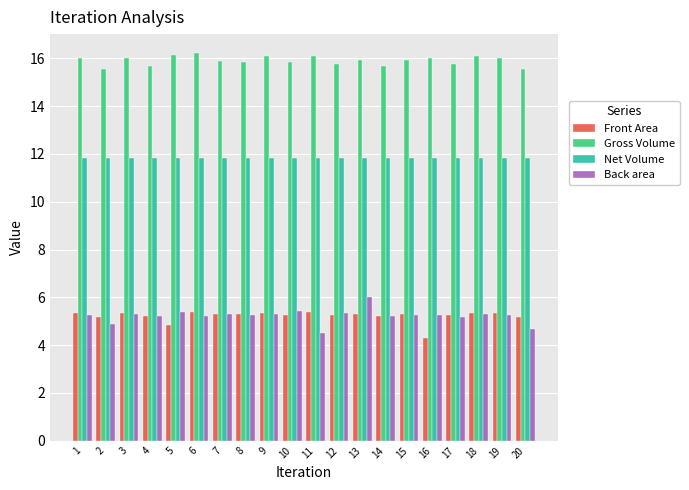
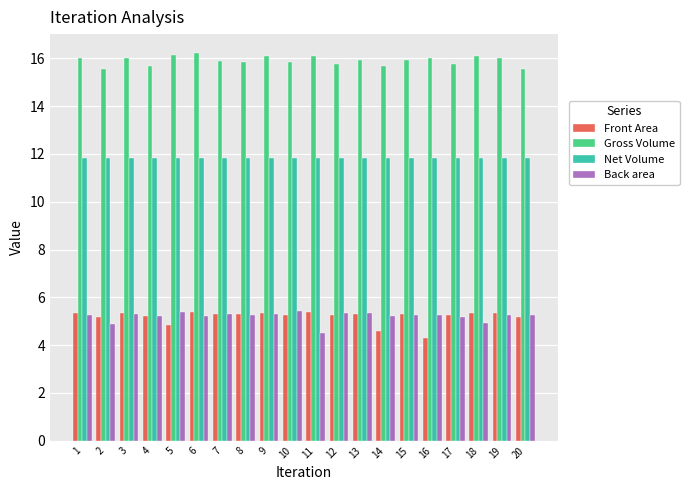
  {
    "Front Area": {
      "1": 5.3,
      "2": 5.2,
      "3": 5.3,
      "4": 5.2,
      "5": 4.8,
      "6": 5.4,
      "7": 5.3,
      "8": 5.3,
      "9": 5.4,
      "10": 5.3,
      "11": 5.4,
      "12": 5.3,
      "13": 5.3,
-     "14": 5.2,
+     "14": 4.6,
      "15": 5.3,
      "16": 4.3,
      "17": 5.3,
      "18": 5.4,
      "19": 5.3,
      "20": 5.2
    },
    "Back area": {
      "1": 5.3,
      "2": 4.9,
      "3": 5.3,
      "4": 5.2,
      "5": 5.4,
      "6": 5.2,
      "7": 5.3,
      "8": 5.3,
      "9": 5.3,
      "10": 5.4,
      "11": 4.5,
      "12": 5.3,
-     "13": 6.0,
+     "13": 5.4,
      "14": 5.2,
      "15": 5.3,
      "16": 5.3,
      "17": 5.2,
-     "18": 5.3,
+     "18": 4.9,
      "19": 5.3,
-     "20": 4.7
+     "20": 5.2
    }
  }
